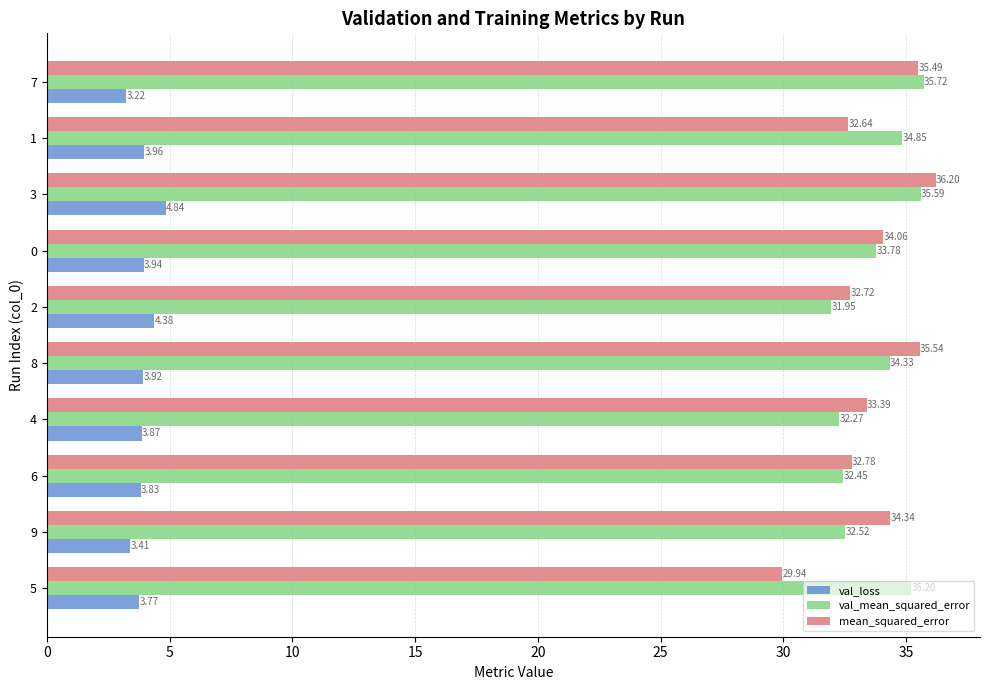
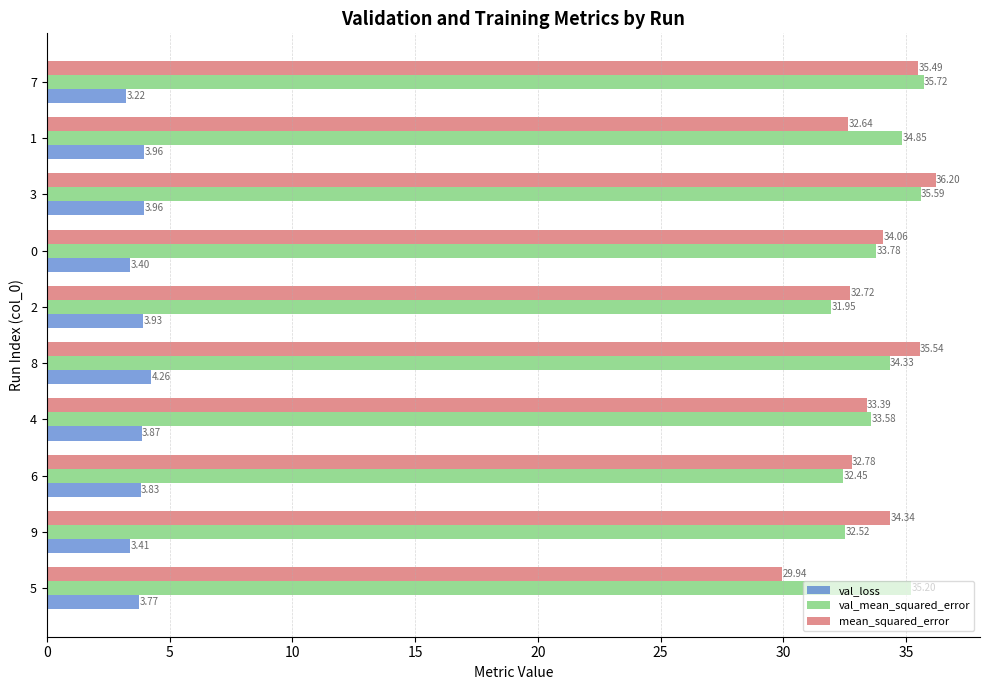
  {
    "val_loss": {
      "7": 3.22,
      "1": 3.96,
-     "3": 4.84,
-     "0": 3.94,
-     "2": 4.38,
-     "8": 3.92,
+     "3": 3.96,
+     "0": 3.40,
+     "2": 3.93,
+     "8": 4.26,
      "4": 3.87,
      "6": 3.83,
      "9": 3.41,
      "5": 3.77
    },
    "val_mean_squared_error": {
      "7": 35.72,
      "1": 34.85,
      "3": 35.59,
      "0": 33.78,
      "2": 31.95,
      "8": 34.33,
-     "4": 32.27,
+     "4": 33.58,
      "6": 32.45,
      "9": 32.52
    },
    "mean_squared_error": {
      "7": 35.49,
      "1": 32.64,
      "3": 36.20,
      "0": 34.06,
      "2": 32.72,
      "8": 35.54,
      "4": 33.39,
      "6": 32.78,
      "9": 34.34,
      "5": 29.94
    }
  }
